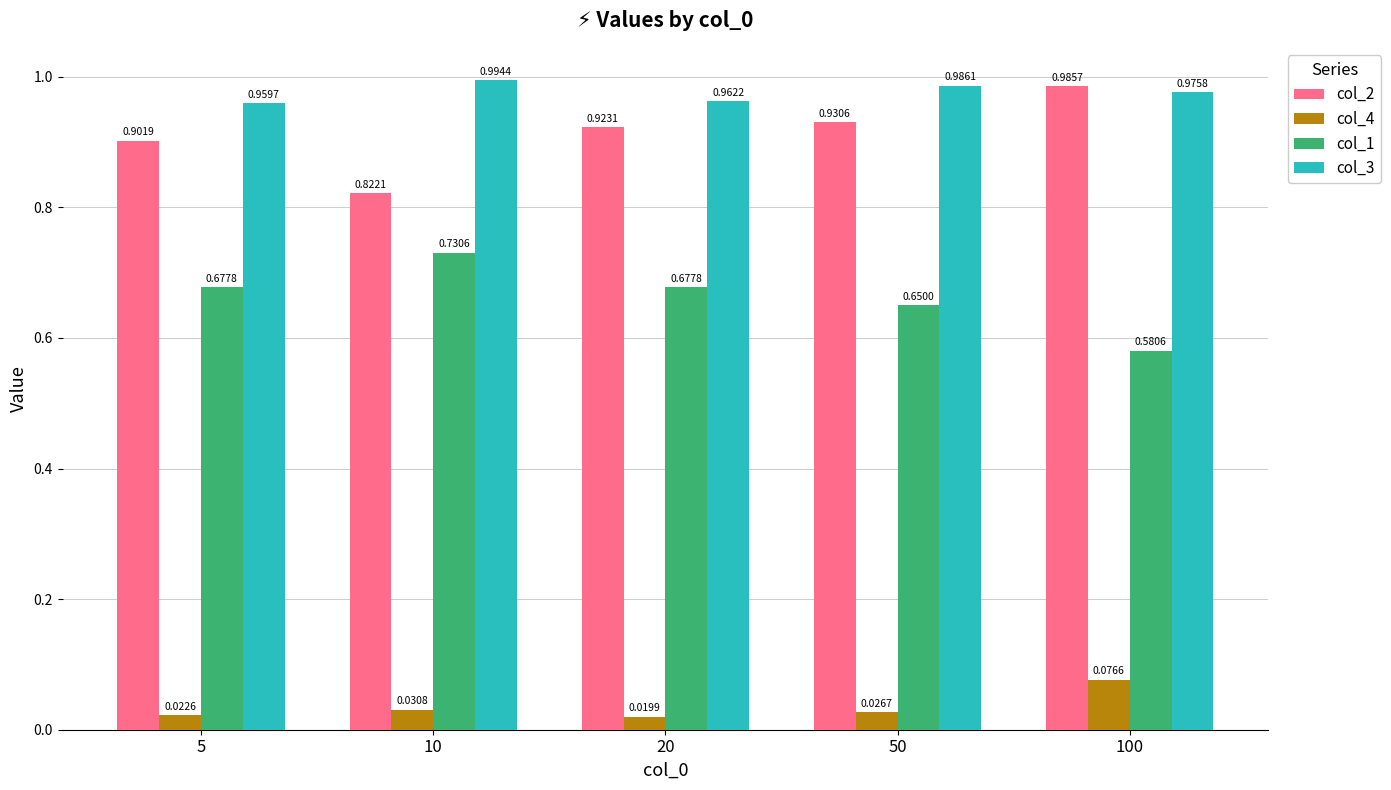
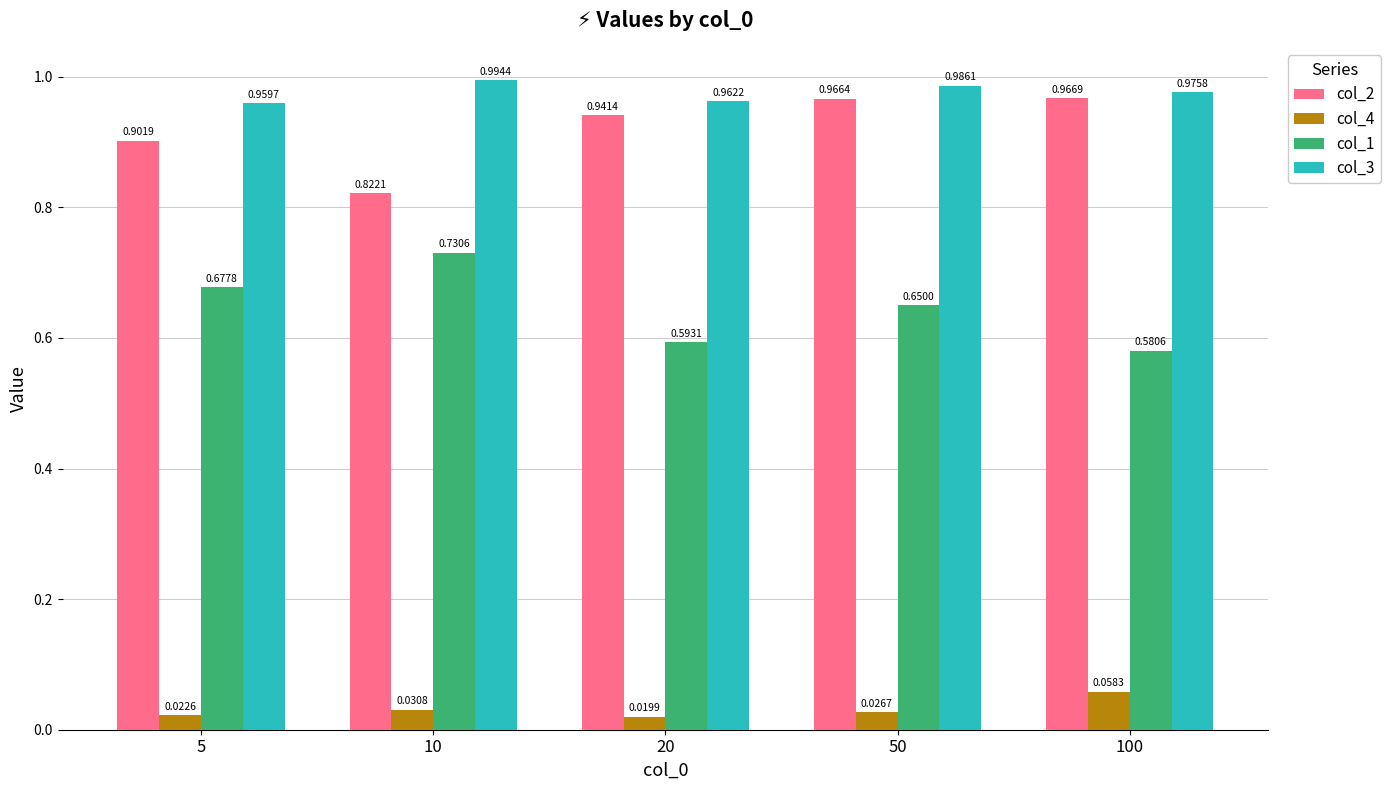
  {
    "col_2": {
      "5": 0.9019,
      "10": 0.8221,
-     "20": 0.9231,
-     "50": 0.9306,
-     "100": 0.9857
+     "20": 0.9414,
+     "50": 0.9664,
+     "100": 0.9669
    },
    "col_4": {
      "5": 0.0226,
      "10": 0.0308,
      "20": 0.0199,
      "50": 0.0267,
-     "100": 0.0766
+     "100": 0.0583
    },
    "col_1": {
      "5": 0.6778,
      "10": 0.7306,
-     "20": 0.6778,
+     "20": 0.5931,
      "50": 0.6500,
      "100": 0.5806
    },
    "col_3": {
      "5": 0.9597,
      "10": 0.9944,
      "20": 0.9622,
      "50": 0.9861,
      "100": 0.9758
    }
  }
